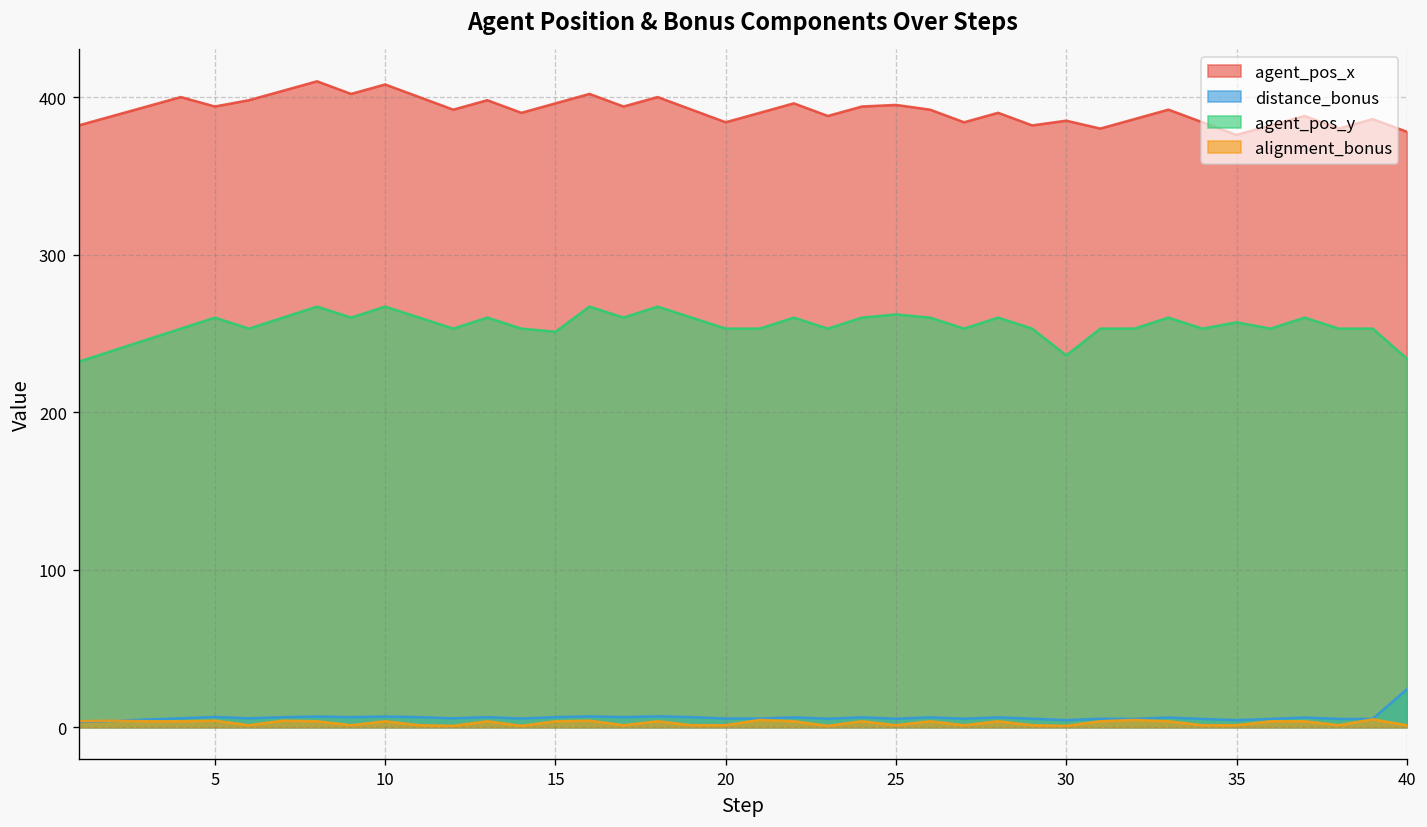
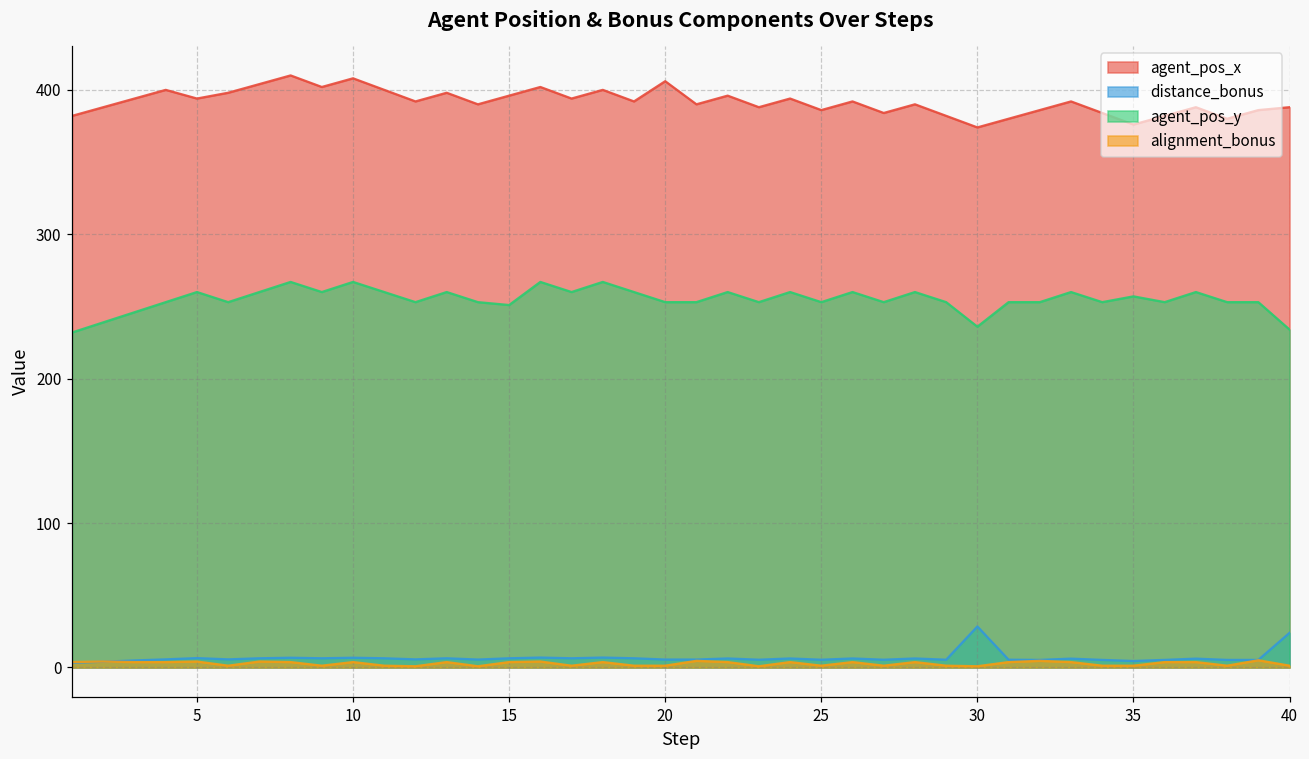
  {
    "agent_pos_x": {
      "5": 394,
      "10": 408,
      "15": 396,
-     "20": 384,
-     "25": 395,
-     "30": 385,
-     "40": 378
+     "20": 406,
+     "25": 386,
+     "30": 374,
+     "40": 388
    },
    "distance_bonus": {
      "5": 7,
      "10": 7,
      "15": 6,
      "20": 6,
      "25": 5,
-     "30": 5,
+     "30": 28,
      "35": 5,
      "40": 24
    },
    "agent_pos_y": {
      "5": 260,
      "10": 267,
      "15": 251,
      "20": 253,
-     "25": 262,
+     "25": 253,
      "30": 236,
      "35": 257,
      "40": 234
    },
    "alignment_bonus": {
      "5": 4,
      "10": 4,
      "15": 4,
      "20": 1,
      "25": 1,
      "30": 1,
      "35": 1,
      "40": 1
    }
  }
